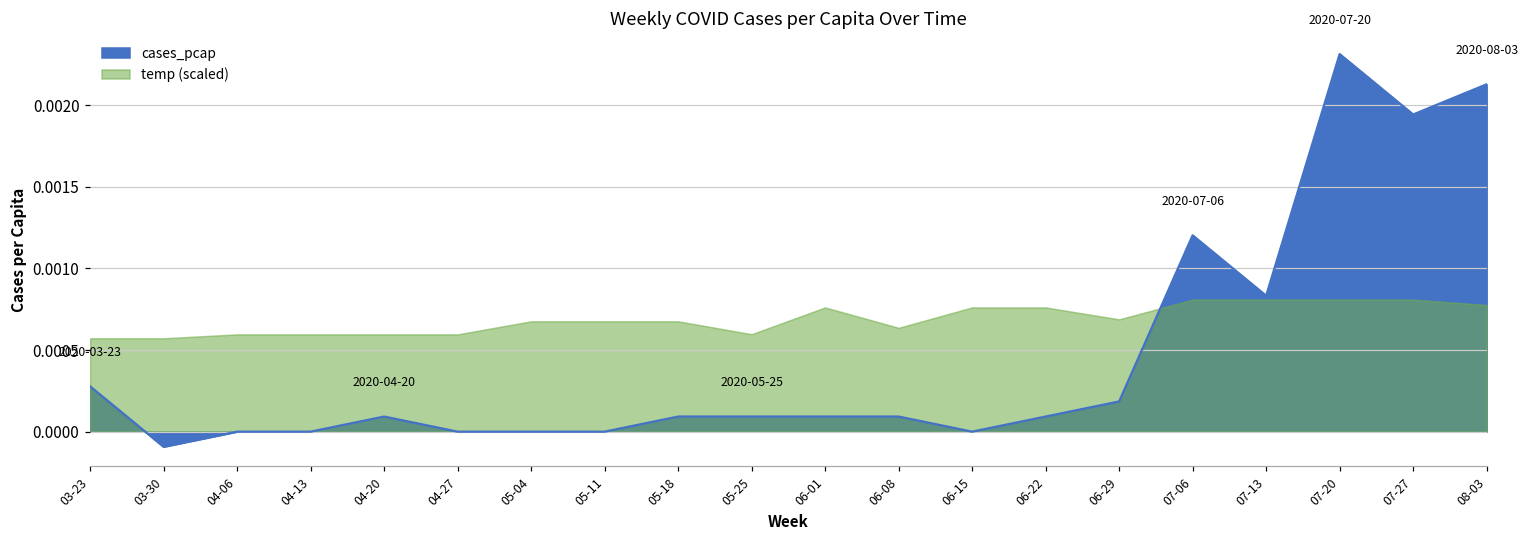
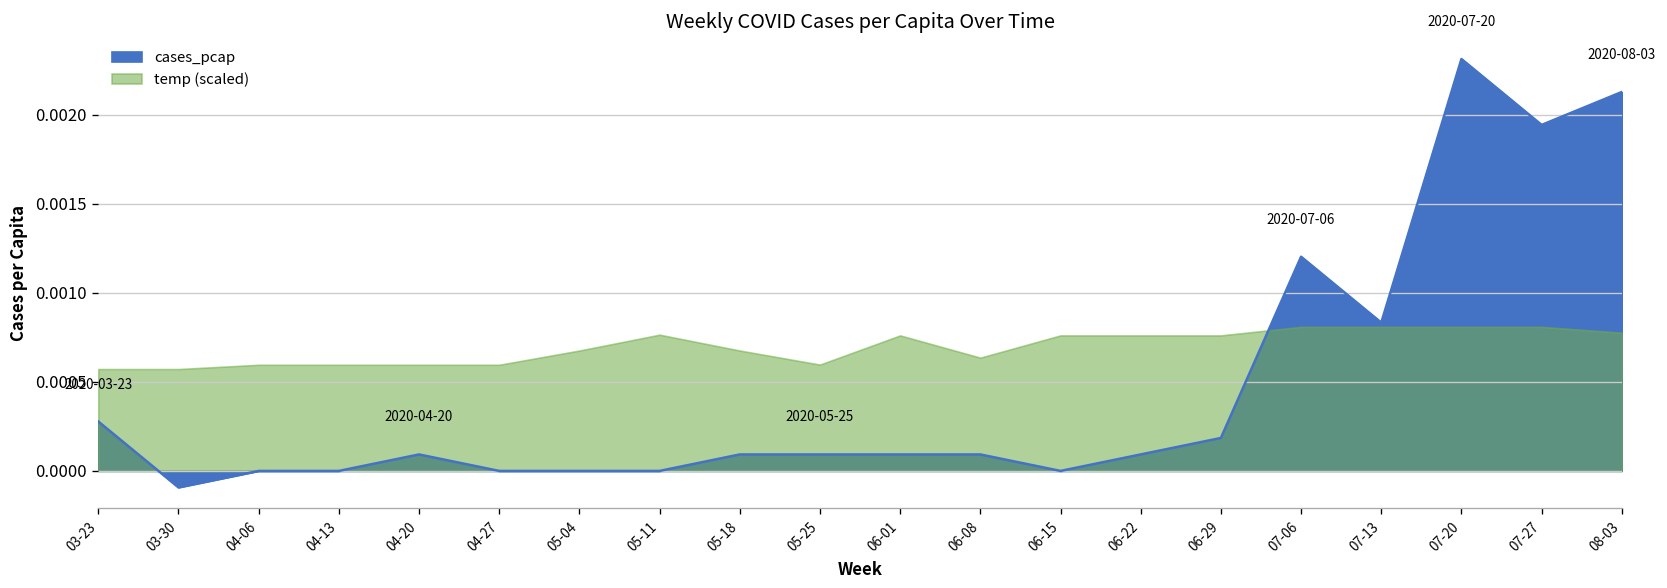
  {
    "temp (scaled)": {
      "03-30": 0.00057,
      "04-06": 0.00060,
      "04-13": 0.00060,
      "04-20": 0.00060,
      "04-27": 0.00060,
      "05-04": 0.00068,
-     "05-11": 0.00068,
+     "05-11": 0.00077,
      "05-18": 0.00068,
      "05-25": 0.00060,
      "06-01": 0.00076,
      "06-08": 0.00064,
      "06-15": 0.00076,
      "06-22": 0.00076,
-     "06-29": 0.00069,
+     "06-29": 0.00076,
      "07-06": 0.00081,
      "07-13": 0.00081,
      "07-20": 0.00081,
      "07-27": 0.00081,
      "08-03": 0.00078
    }
  }
